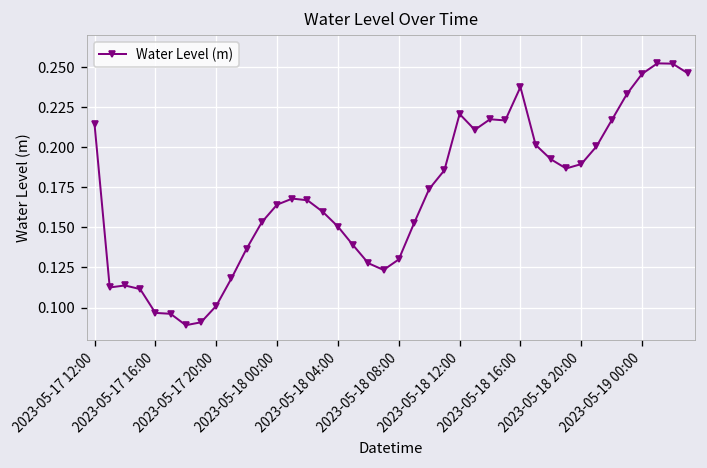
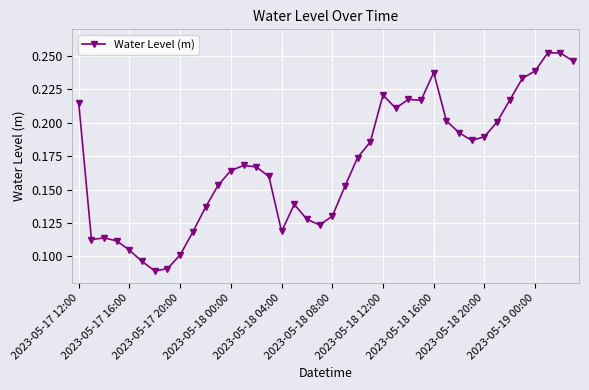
  {
    "2023-05-17 12:00": 0.215,
-   "2023-05-17 16:00": 0.097,
+   "2023-05-17 16:00": 0.105,
    "2023-05-17 20:00": 0.101,
    "2023-05-18 00:00": 0.164,
-   "2023-05-18 04:00": 0.151,
+   "2023-05-18 04:00": 0.119,
    "2023-05-18 08:00": 0.130,
    "2023-05-18 12:00": 0.221,
    "2023-05-18 16:00": 0.238,
    "2023-05-18 20:00": 0.190,
-   "2023-05-19 00:00": 0.246
+   "2023-05-19 00:00": 0.239
  }
